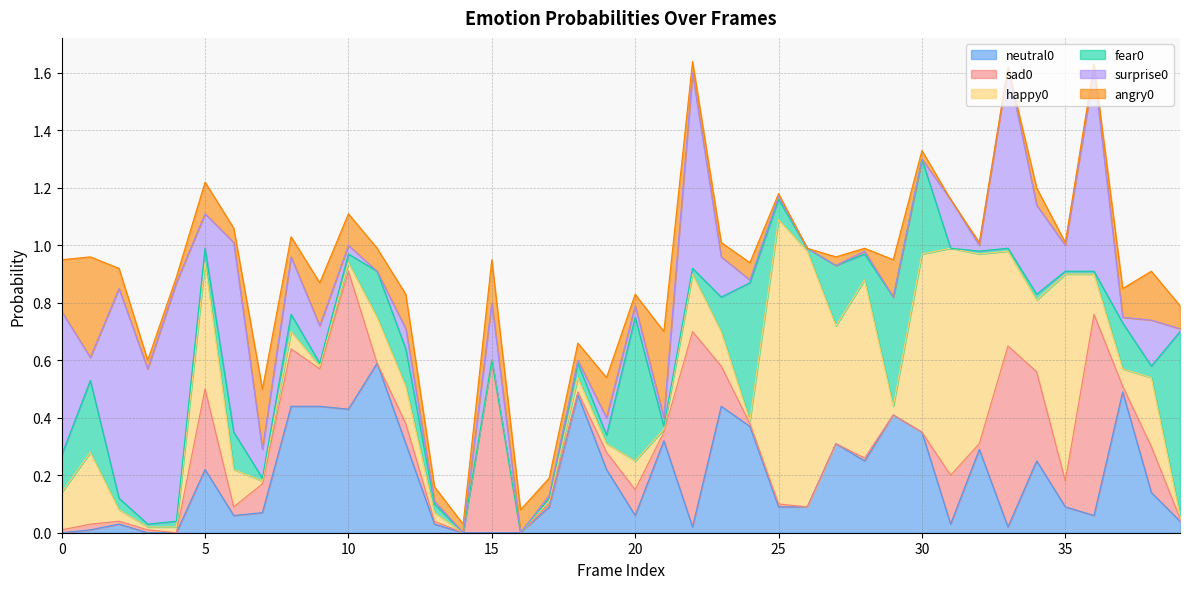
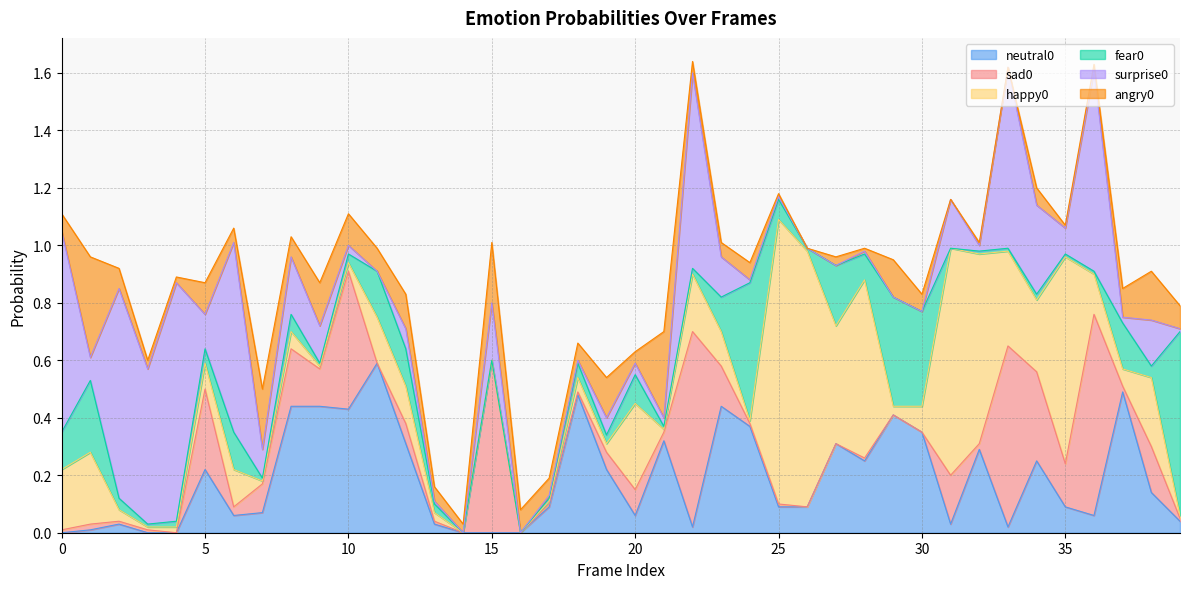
  {
    "neutral0": {
      "0": 0.00,
      "5": 0.22,
      "10": 0.43,
      "15": 0.00,
      "20": 0.06,
      "25": 0.09,
      "35": 0.09
    },
    "sad0": {
      "0": 0.01,
      "5": 0.28,
      "10": 0.48,
      "20": 0.09,
      "25": 0.01,
-     "35": 0.09
+     "35": 0.15
    },
    "happy0": {
-     "0": 0.13,
-     "5": 0.44,
+     "0": 0.21,
+     "5": 0.09,
      "10": 0.03,
-     "20": 0.1,
+     "20": 0.3,
      "25": 0.99,
-     "30": 0.62,
+     "30": 0.09,
      "35": 0.72
    },
    "fear0": {
      "0": 0.13,
      "5": 0.05,
      "10": 0.03,
-     "20": 0.5,
+     "20": 0.1,
      "25": 0.07,
      "35": 0.01
    },
    "surprise0": {
-     "0": 0.5,
+     "0": 0.7,
      "5": 0.12,
      "10": 0.03,
      "15": 0.2,
      "20": 0.04,
      "25": 0.01,
      "35": 0.09
    },
    "angry0": {
-     "0": 0.18,
+     "0": 0.06,
      "5": 0.11,
      "10": 0.11,
-     "15": 0.15,
+     "15": 0.21,
      "20": 0.04,
      "25": 0.01,
-     "30": 0.03,
+     "30": 0.06,
      "35": 0.01
    }
  }
